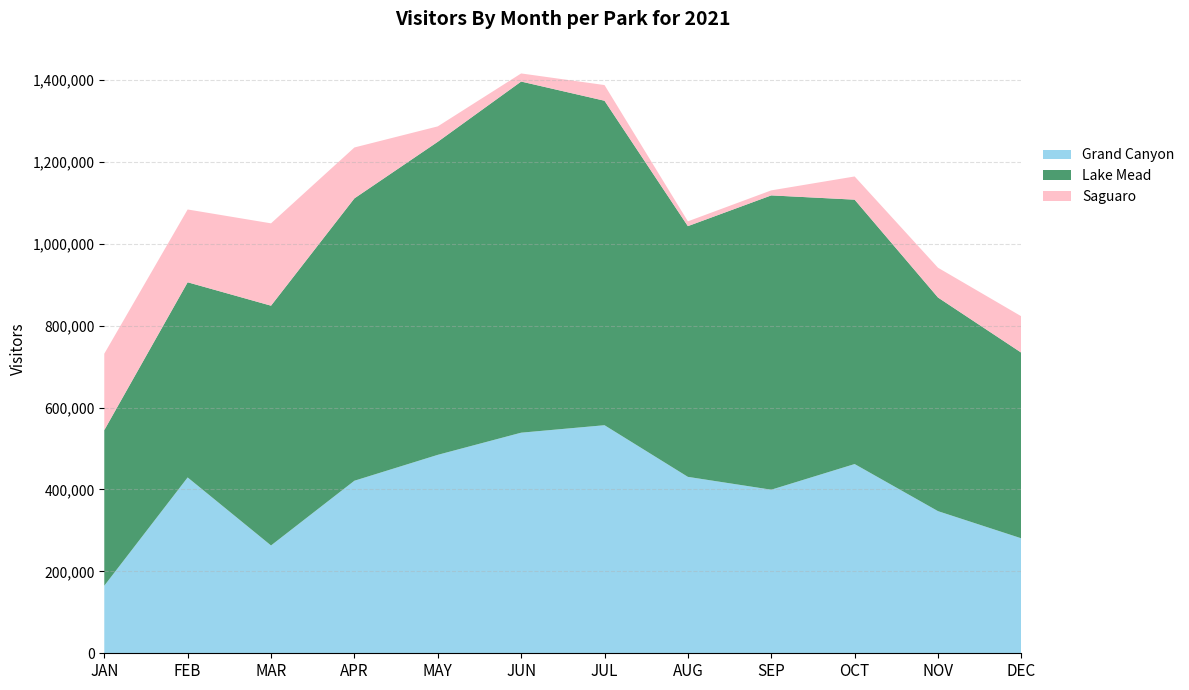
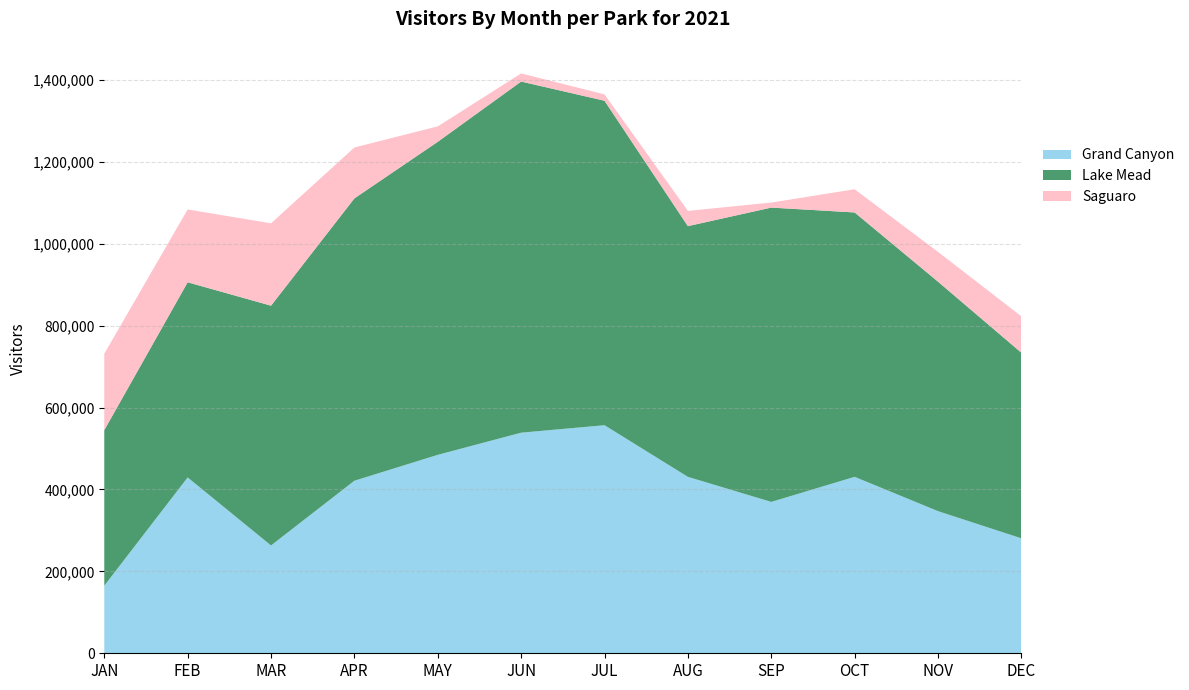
  {
    "Grand Canyon": {
      "JAN": "160,000",
      "FEB": "430,000",
      "MAR": "260,000",
      "APR": "420,000",
      "MAY": "480,000",
      "JUN": "540,000",
      "JUL": "560,000",
      "AUG": "430,000",
-     "SEP": "400,000",
-     "OCT": "460,000",
+     "SEP": "370,000",
+     "OCT": "430,000",
      "NOV": "350,000",
      "DEC": "280,000"
    },
    "Lake Mead": {
      "JAN": "380,000",
      "FEB": "480,000",
      "MAR": "590,000",
      "APR": "690,000",
      "MAY": "760,000",
      "JUN": "860,000",
      "JUL": "790,000",
      "AUG": "610,000",
      "SEP": "720,000",
      "OCT": "650,000",
-     "NOV": "520,000",
+     "NOV": "560,000",
      "DEC": "450,000"
    },
    "Saguaro": {
      "JAN": "190,000",
      "FEB": "180,000",
      "MAR": "200,000",
      "APR": "120,000",
      "MAY": "40,000",
      "JUN": "20,000",
-     "JUL": "40,000",
-     "AUG": "10,000",
+     "JUL": "20,000",
+     "AUG": "40,000",
      "SEP": "10,000",
      "OCT": "60,000",
      "NOV": "70,000",
      "DEC": "90,000"
    }
  }
